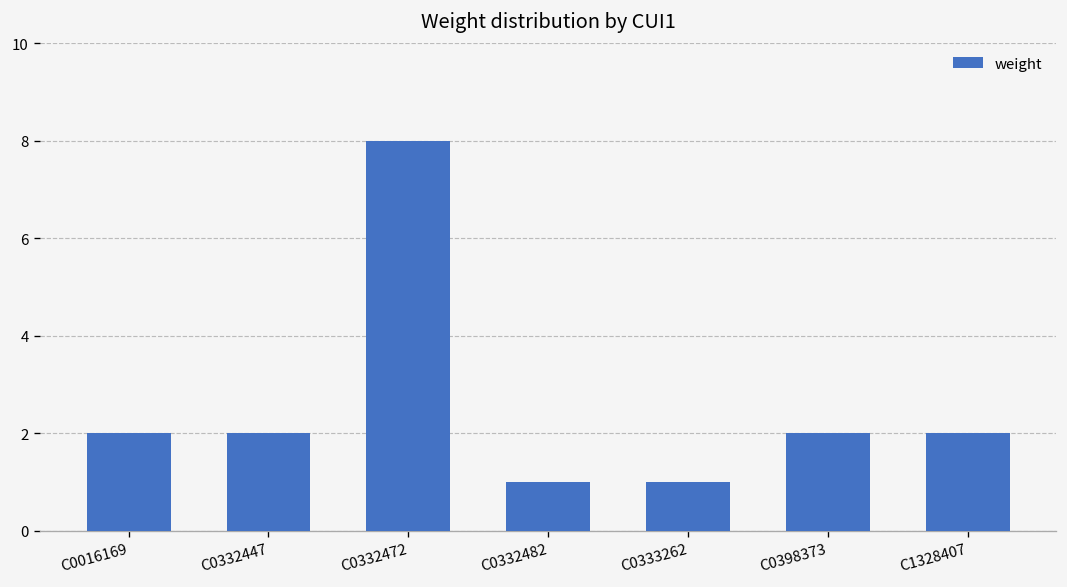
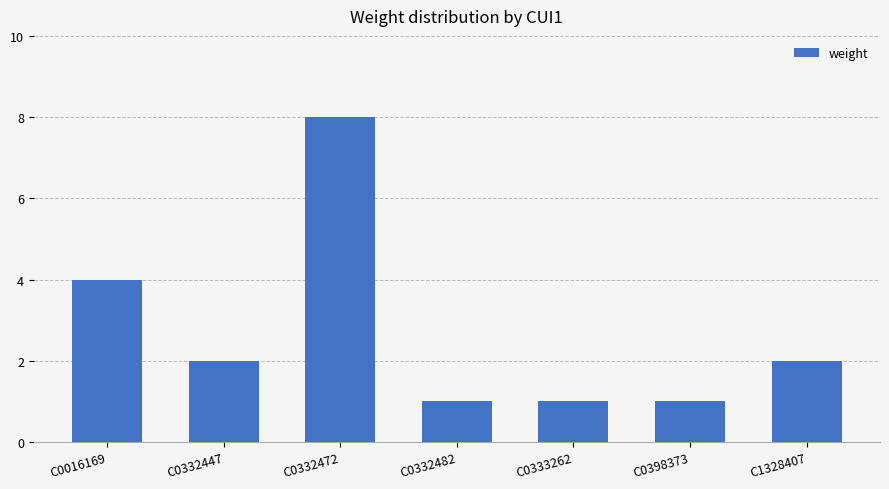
  {
-   "C0016169": 2,
+   "C0016169": 4,
    "C0332447": 2,
    "C0332472": 8,
    "C0332482": 1,
    "C0333262": 1,
-   "C0398373": 2,
+   "C0398373": 1,
    "C1328407": 2
  }
